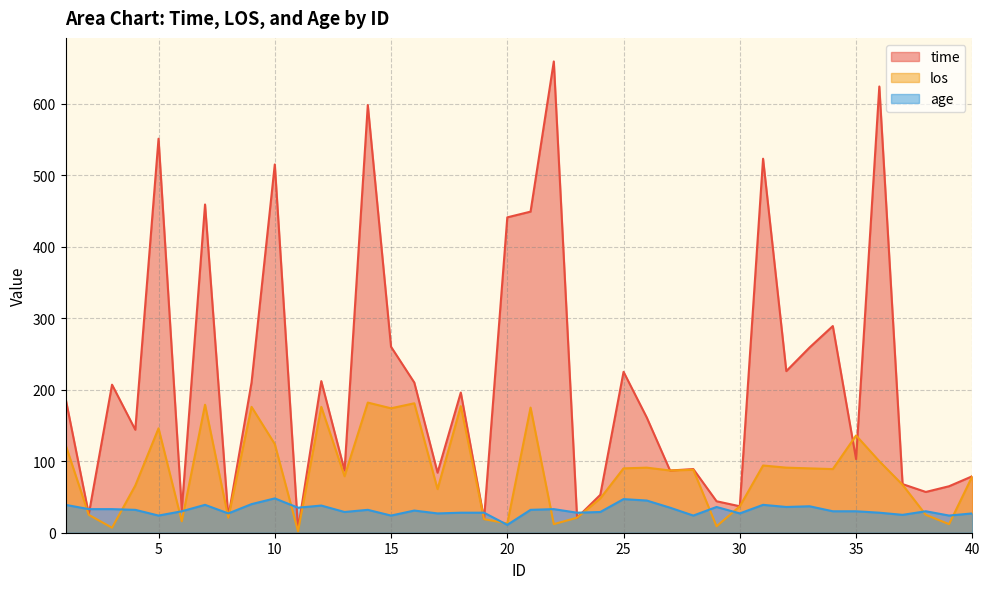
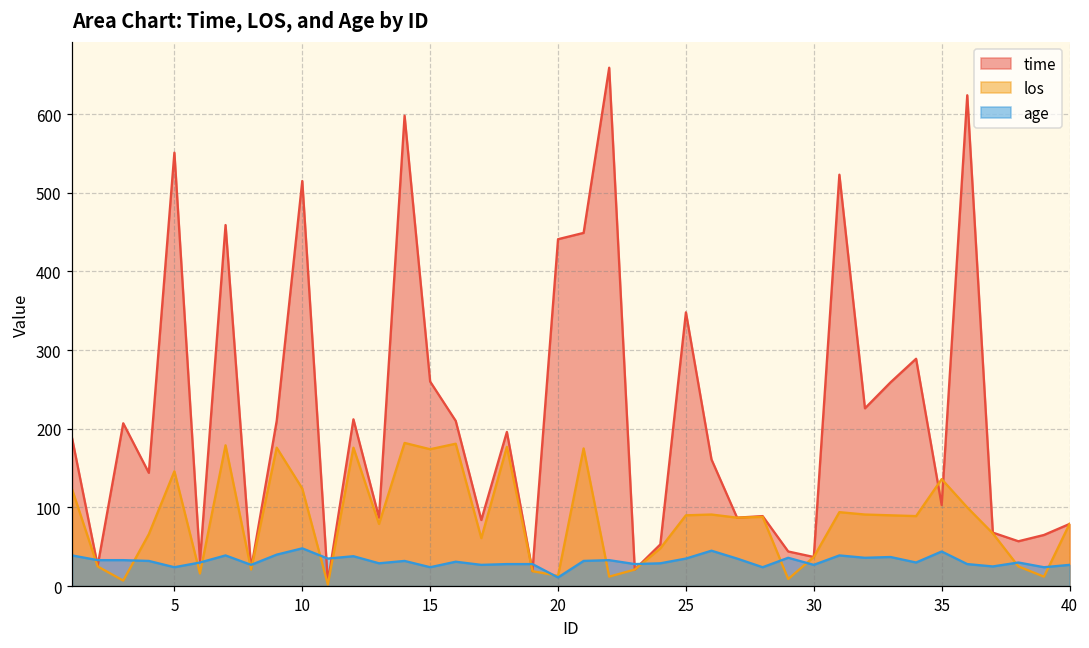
  {
    "time": {
      "5": 550,
      "10": 520,
      "15": 260,
      "20": 440,
-     "25": 230,
+     "25": 350,
      "35": 100
    },
    "los": {
      "5": 150,
      "10": 120,
      "15": 170,
      "25": 90,
      "35": 140
    },
    "age": {
      "5": 20,
      "10": 50,
      "15": 20,
-     "25": 50,
+     "25": 40,
      "30": 30,
-     "35": 30,
+     "35": 40,
      "40": 30
    }
  }
